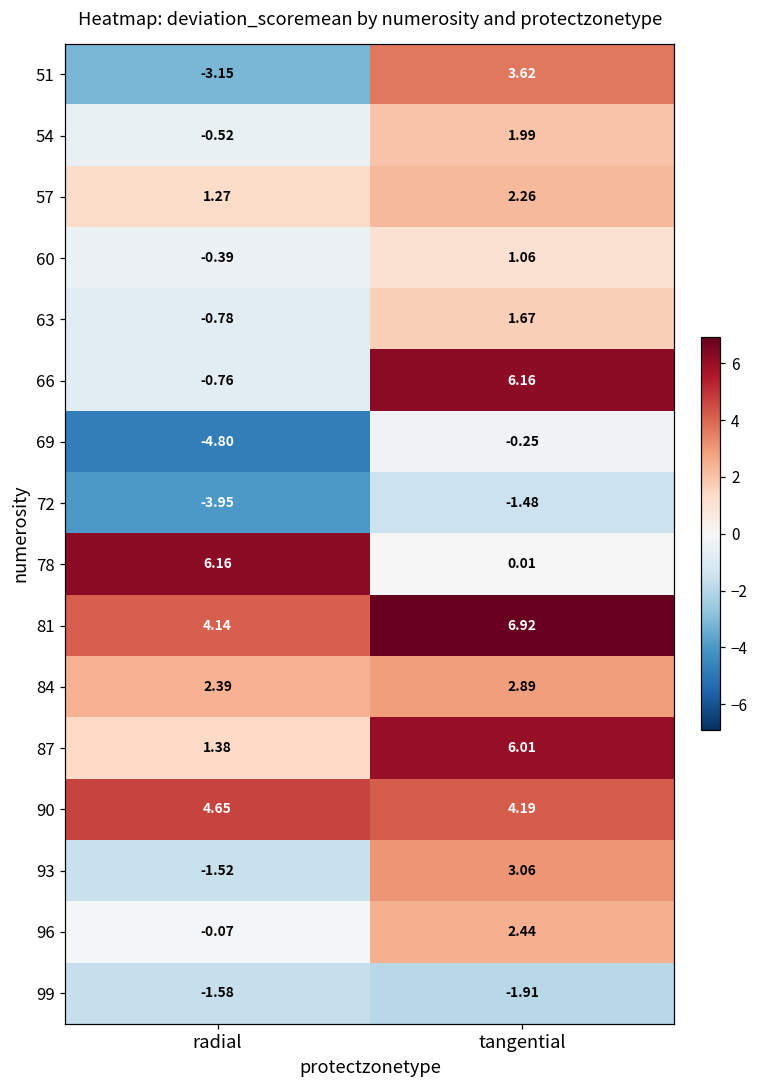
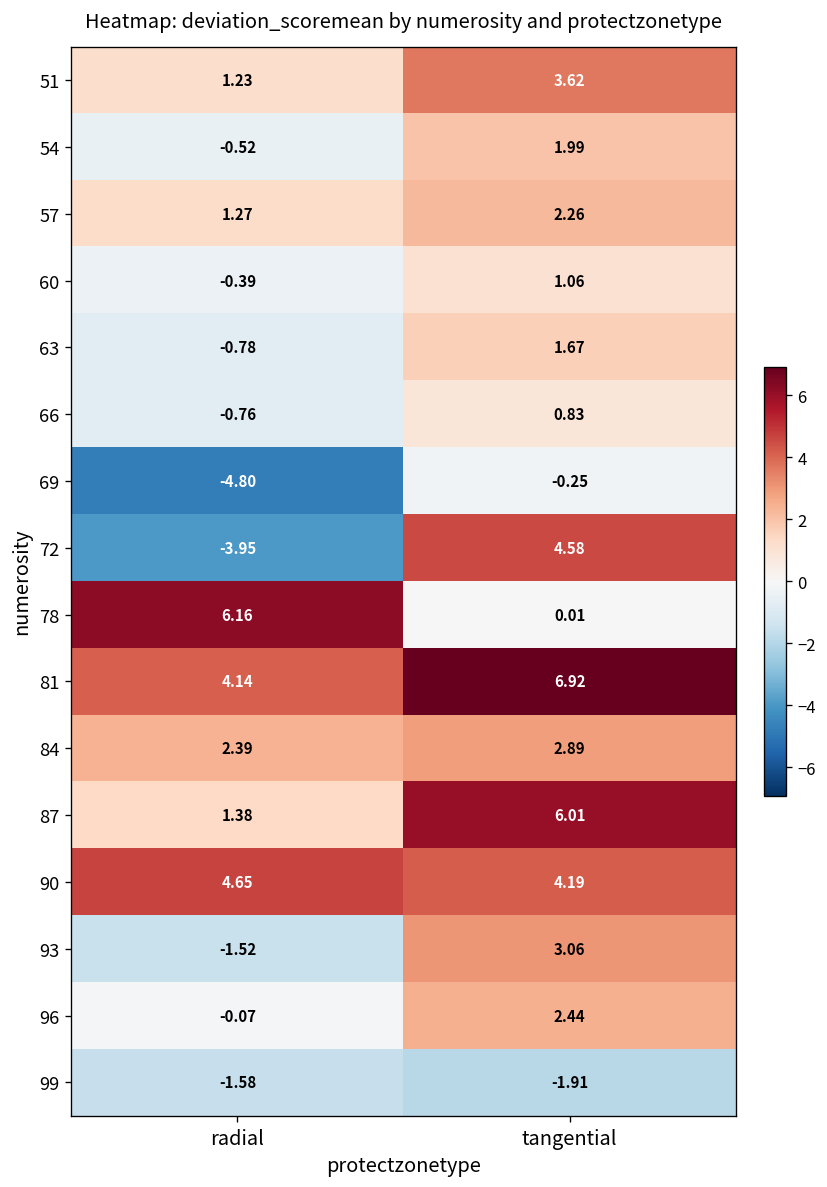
  {
    "51": {
-     "radial": -3.15,
+     "radial": 1.23,
      "tangential": 3.62
    },
    "54": {
      "radial": -0.52,
      "tangential": 1.99
    },
    "57": {
      "radial": 1.27,
      "tangential": 2.26
    },
    "60": {
      "radial": -0.39,
      "tangential": 1.06
    },
    "63": {
      "radial": -0.78,
      "tangential": 1.67
    },
    "66": {
      "radial": -0.76,
-     "tangential": 6.16
+     "tangential": 0.83
    },
    "69": {
      "radial": -4.80,
      "tangential": -0.25
    },
    "72": {
      "radial": -3.95,
-     "tangential": -1.48
+     "tangential": 4.58
    },
    "78": {
      "radial": 6.16,
      "tangential": 0.01
    },
    "81": {
      "radial": 4.14,
      "tangential": 6.92
    },
    "84": {
      "radial": 2.39,
      "tangential": 2.89
    },
    "87": {
      "radial": 1.38,
      "tangential": 6.01
    },
    "90": {
      "radial": 4.65,
      "tangential": 4.19
    },
    "93": {
      "radial": -1.52,
      "tangential": 3.06
    },
    "96": {
      "radial": -0.07,
      "tangential": 2.44
    },
    "99": {
      "radial": -1.58,
      "tangential": -1.91
    }
  }
